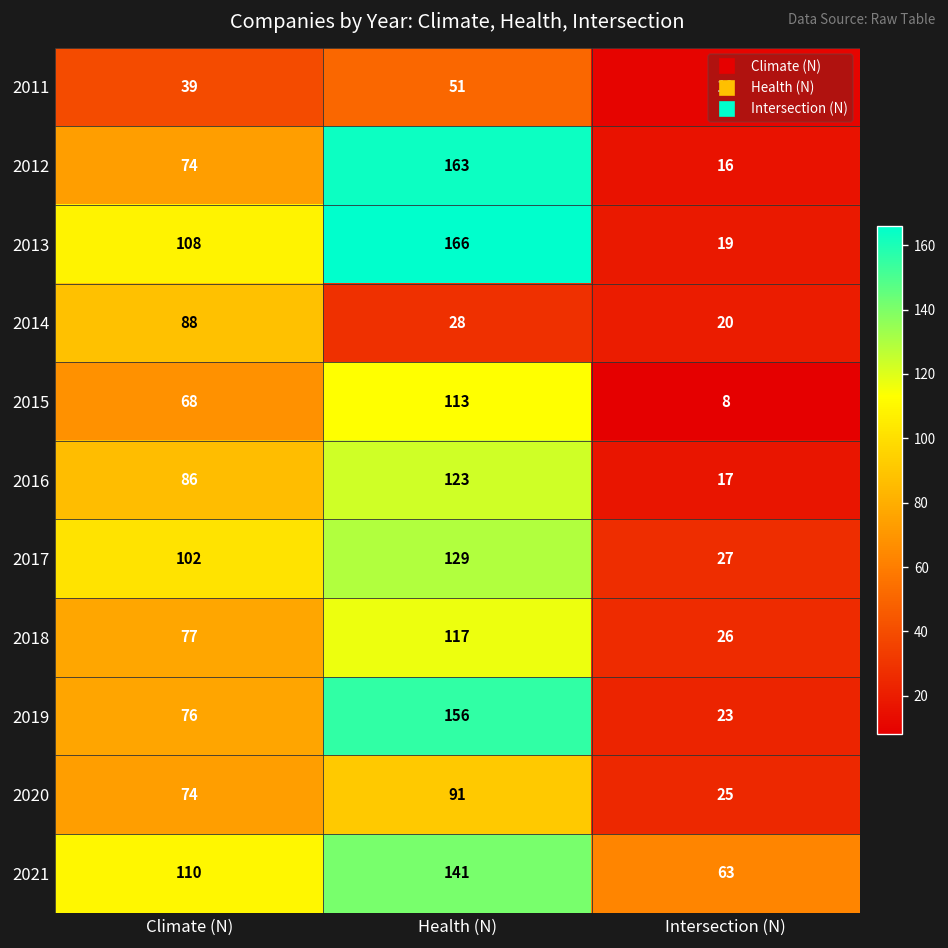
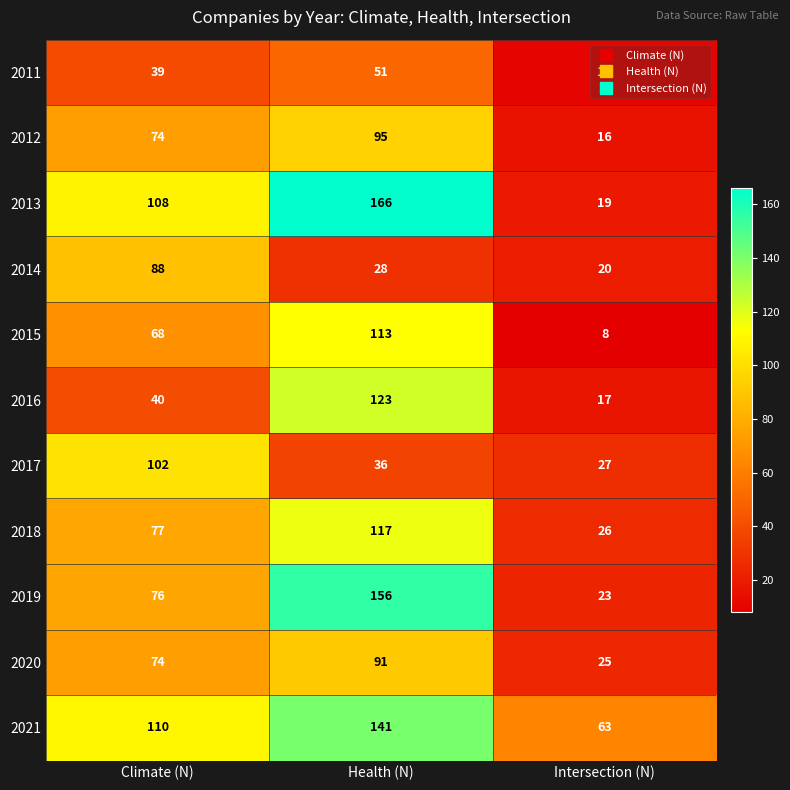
  {
    "2011": {
      "Climate (N)": 39,
      "Health (N)": 51
    },
    "2012": {
      "Climate (N)": 74,
-     "Health (N)": 163,
+     "Health (N)": 95,
      "Intersection (N)": 16
    },
    "2013": {
      "Climate (N)": 108,
      "Health (N)": 166,
      "Intersection (N)": 19
    },
    "2014": {
      "Climate (N)": 88,
      "Health (N)": 28,
      "Intersection (N)": 20
    },
    "2015": {
      "Climate (N)": 68,
      "Health (N)": 113,
      "Intersection (N)": 8
    },
    "2016": {
-     "Climate (N)": 86,
+     "Climate (N)": 40,
      "Health (N)": 123,
      "Intersection (N)": 17
    },
    "2017": {
      "Climate (N)": 102,
-     "Health (N)": 129,
+     "Health (N)": 36,
      "Intersection (N)": 27
    },
    "2018": {
      "Climate (N)": 77,
      "Health (N)": 117,
      "Intersection (N)": 26
    },
    "2019": {
      "Climate (N)": 76,
      "Health (N)": 156,
      "Intersection (N)": 23
    },
    "2020": {
      "Climate (N)": 74,
      "Health (N)": 91,
      "Intersection (N)": 25
    },
    "2021": {
      "Climate (N)": 110,
      "Health (N)": 141,
      "Intersection (N)": 63
    }
  }
